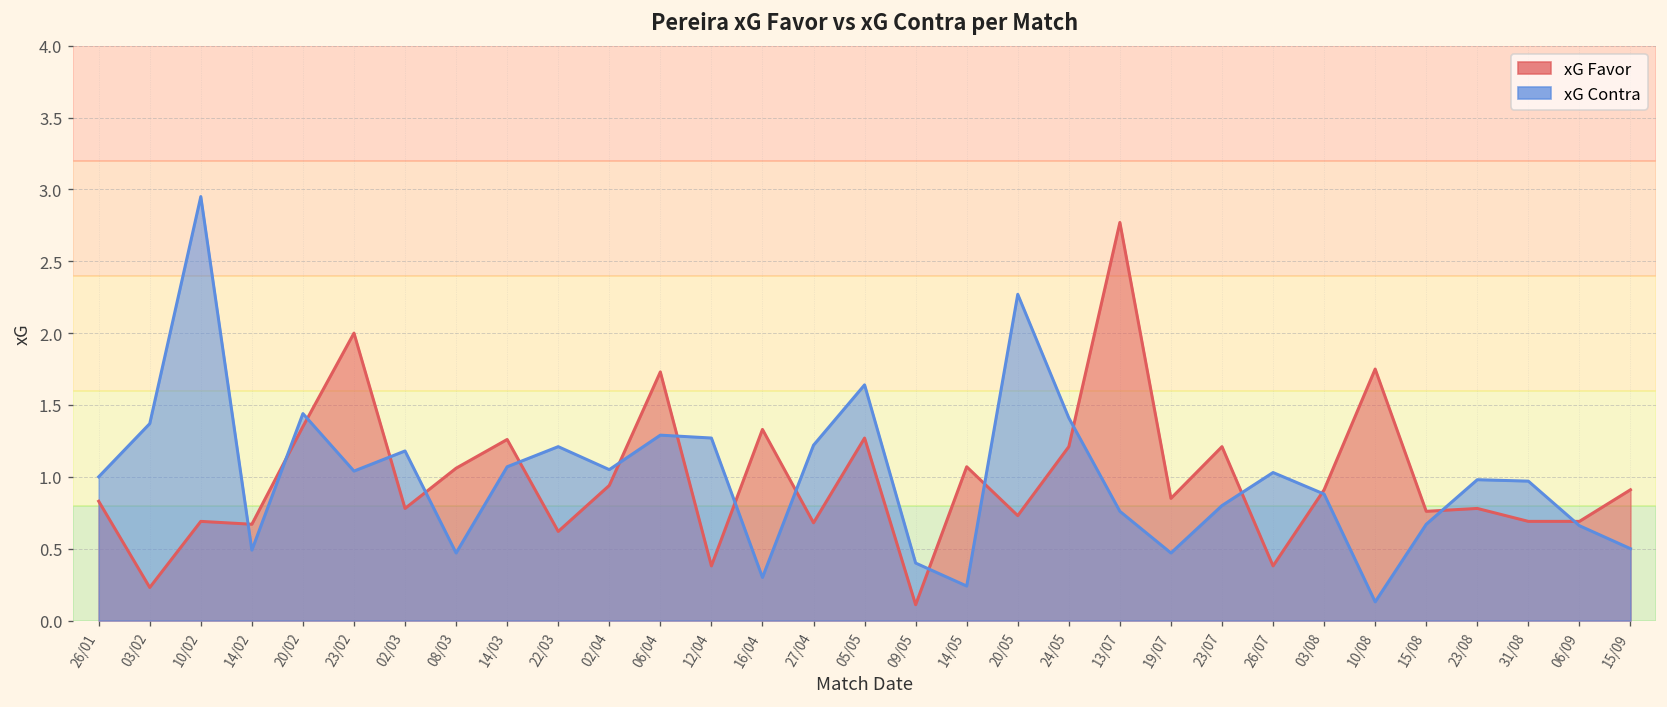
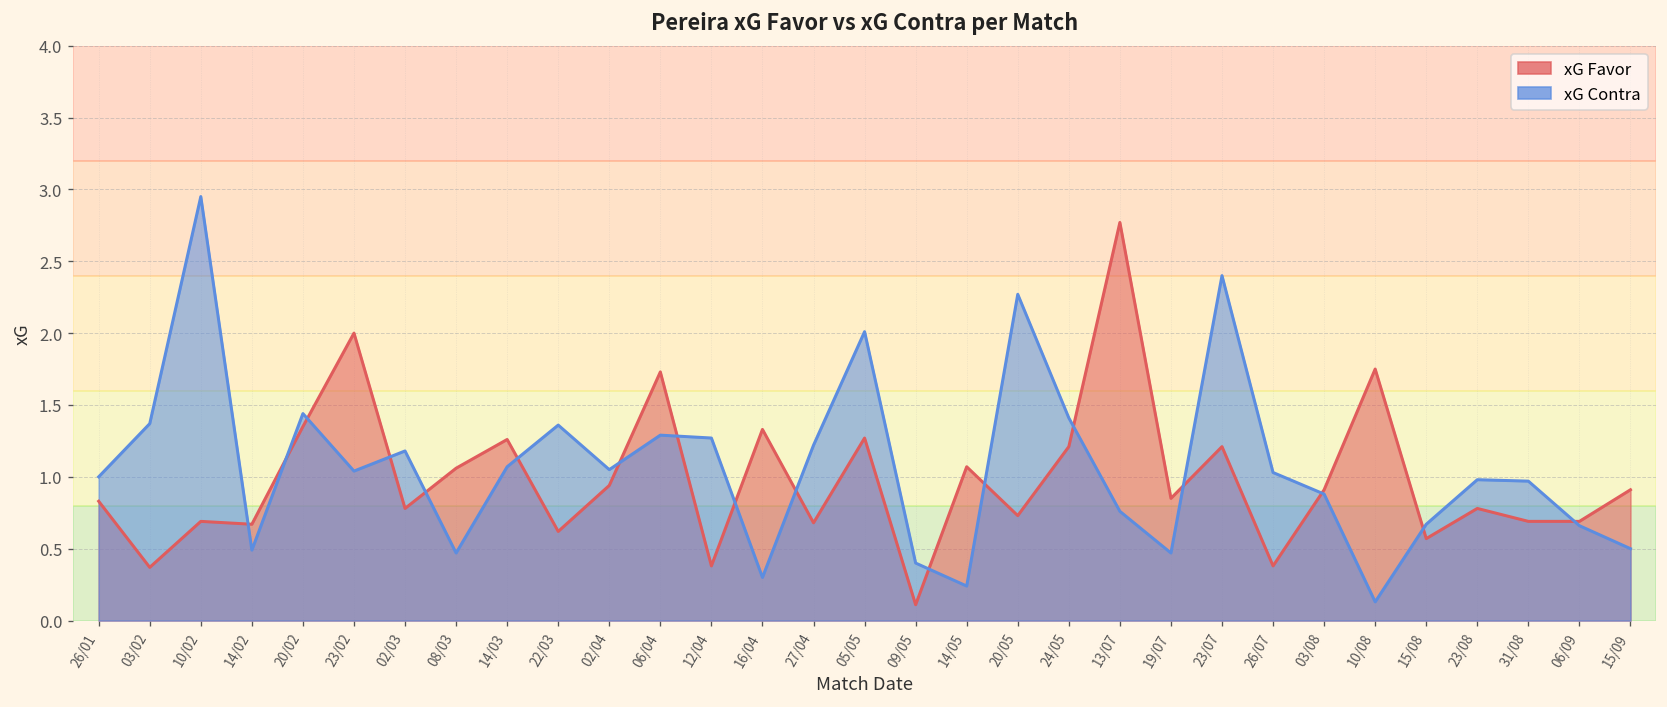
  {
    "xG Favor": {
      "26/01": 0.83,
-     "03/02": 0.23,
+     "03/02": 0.37,
      "10/02": 0.69,
      "14/02": 0.67,
      "20/02": 1.35,
      "23/02": 2.00,
      "02/03": 0.78,
      "08/03": 1.06,
      "14/03": 1.26,
      "22/03": 0.62,
      "02/04": 0.94,
      "06/04": 1.73,
      "12/04": 0.38,
      "16/04": 1.33,
      "27/04": 0.68,
      "05/05": 1.27,
      "09/05": 0.11,
      "14/05": 1.07,
      "20/05": 0.73,
      "24/05": 1.21,
      "13/07": 2.77,
      "19/07": 0.85,
      "23/07": 1.21,
      "26/07": 0.38,
      "03/08": 0.91,
      "10/08": 1.75,
-     "15/08": 0.76,
+     "15/08": 0.57,
      "23/08": 0.78,
      "31/08": 0.69,
      "06/09": 0.69,
      "15/09": 0.91
    },
    "xG Contra": {
      "26/01": 1.00,
      "03/02": 1.37,
      "10/02": 2.95,
      "14/02": 0.49,
      "20/02": 1.44,
      "23/02": 1.04,
      "02/03": 1.18,
      "08/03": 0.47,
      "14/03": 1.07,
-     "22/03": 1.21,
+     "22/03": 1.36,
      "02/04": 1.05,
      "06/04": 1.29,
      "12/04": 1.27,
      "16/04": 0.30,
      "27/04": 1.22,
-     "05/05": 1.64,
+     "05/05": 2.01,
      "09/05": 0.40,
      "14/05": 0.24,
      "20/05": 2.27,
      "24/05": 1.41,
      "13/07": 0.76,
      "19/07": 0.47,
-     "23/07": 0.8,
+     "23/07": 2.4,
      "26/07": 1.03,
      "03/08": 0.88,
      "10/08": 0.13,
      "15/08": 0.67,
      "23/08": 0.98,
      "31/08": 0.97,
      "06/09": 0.66,
      "15/09": 0.50
    }
  }
